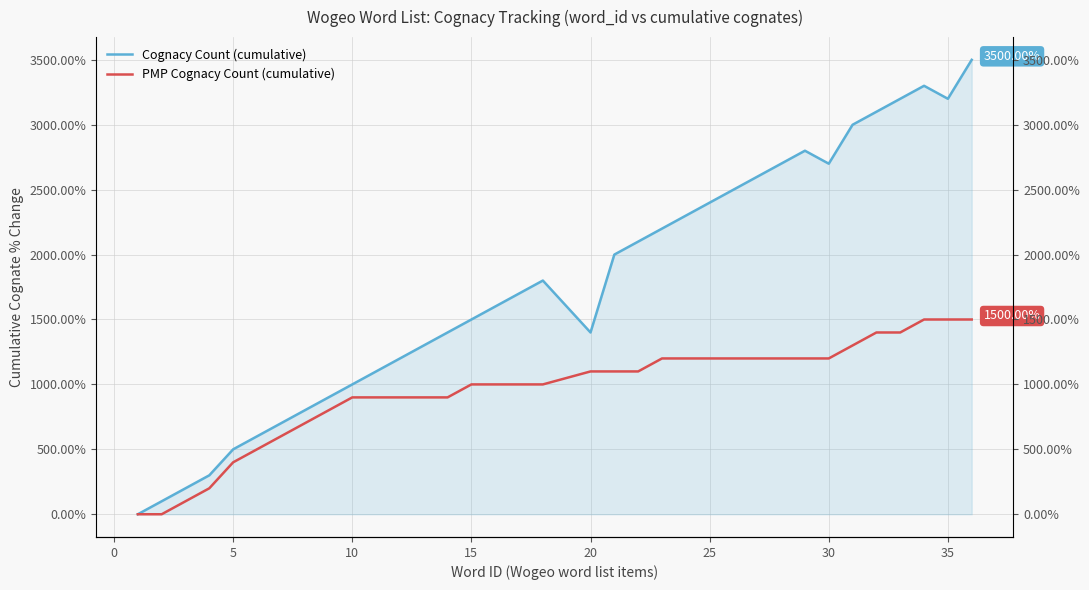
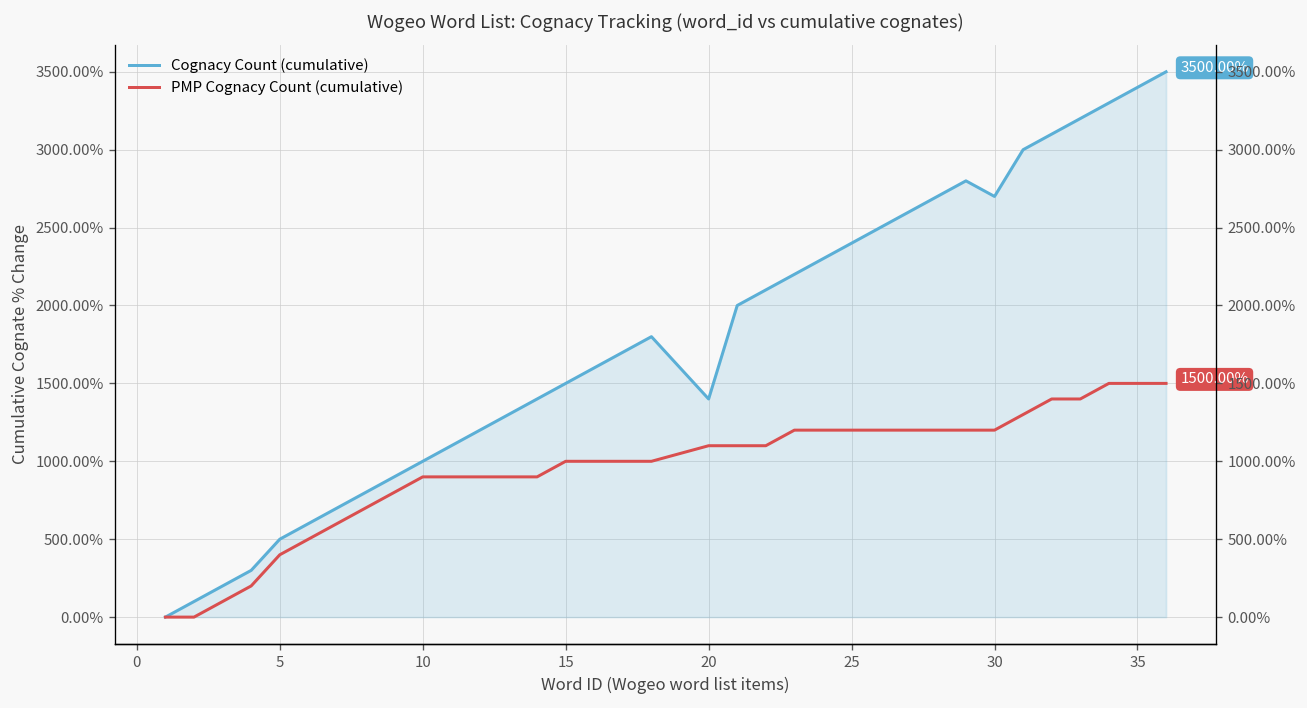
  {
    "Cognacy Count (cumulative)": {
      "5": "500%",
      "10": "1000%",
      "15": "1500%",
      "20": "1400%",
      "25": "2400%",
      "30": "2700%",
-     "35": "3200%"
+     "35": "3400%"
    },
    "PMP Cognacy Count (cumulative)": {
      "5": "400%",
      "10": "900%",
      "15": "1000%",
      "20": "1100%",
      "25": "1200%",
      "30": "1200%",
      "35": "1500%"
    }
  }
